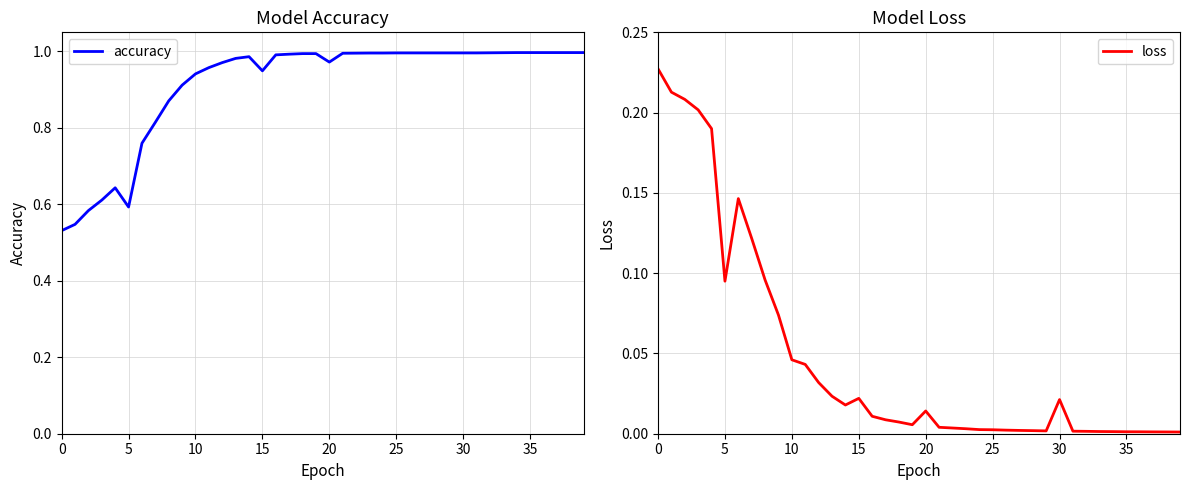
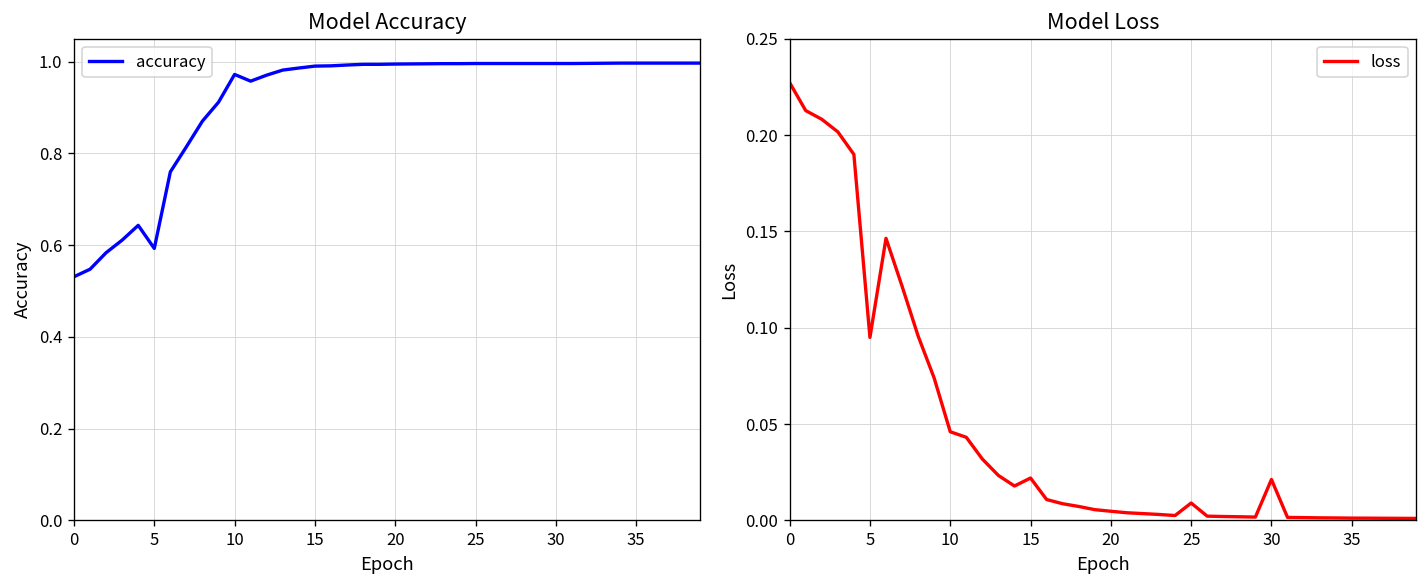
  {
    "Model Accuracy": {
      "0": 0.53,
      "5": 0.59,
-     "10": 0.94,
-     "15": 0.95,
-     "20": 0.97,
+     "10": 0.97,
+     "15": 0.99,
+     "20": 0.99,
      "25": 1.00,
      "30": 1.00,
      "35": 1.00
    },
    "Model Loss": {
      "0": 0.227,
      "5": 0.095,
      "10": 0.046,
      "15": 0.022,
-     "20": 0.014,
-     "25": 0.002,
+     "20": 0.005,
+     "25": 0.009,
      "30": 0.021,
      "35": 0.001
    }
  }
